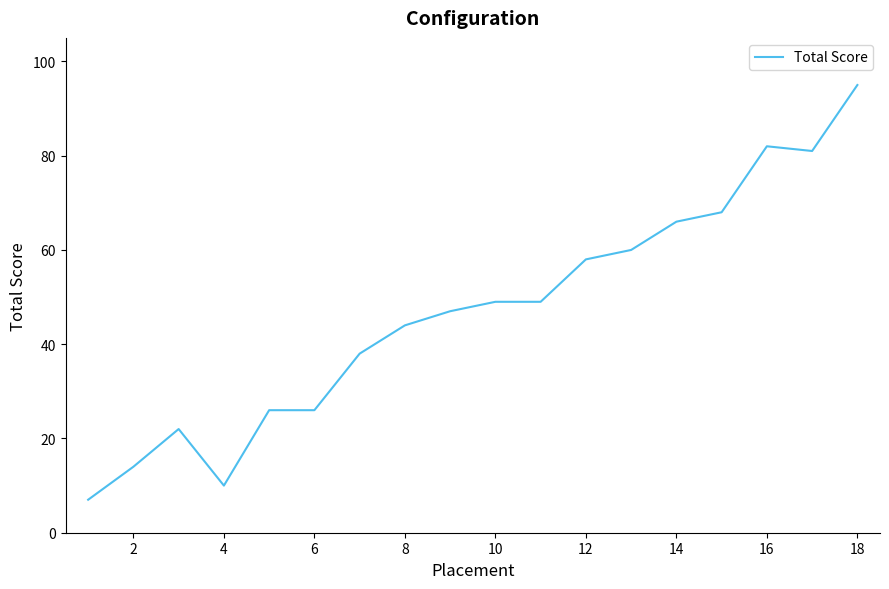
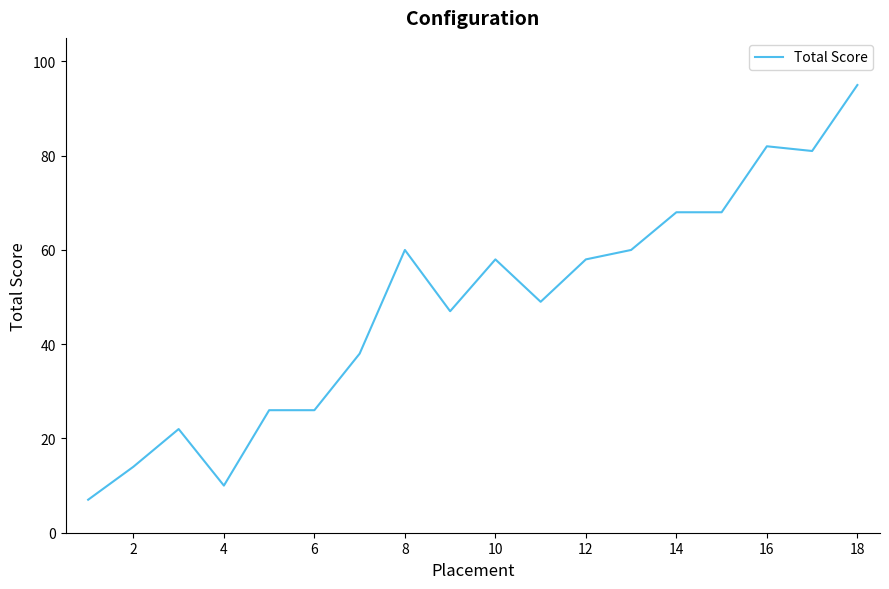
  {
    "2": 14,
    "4": 10,
    "6": 26,
-   "8": 44,
-   "10": 49,
+   "8": 60,
+   "10": 58,
    "12": 58,
-   "14": 66,
+   "14": 68,
    "16": 82,
    "18": 95
  }
